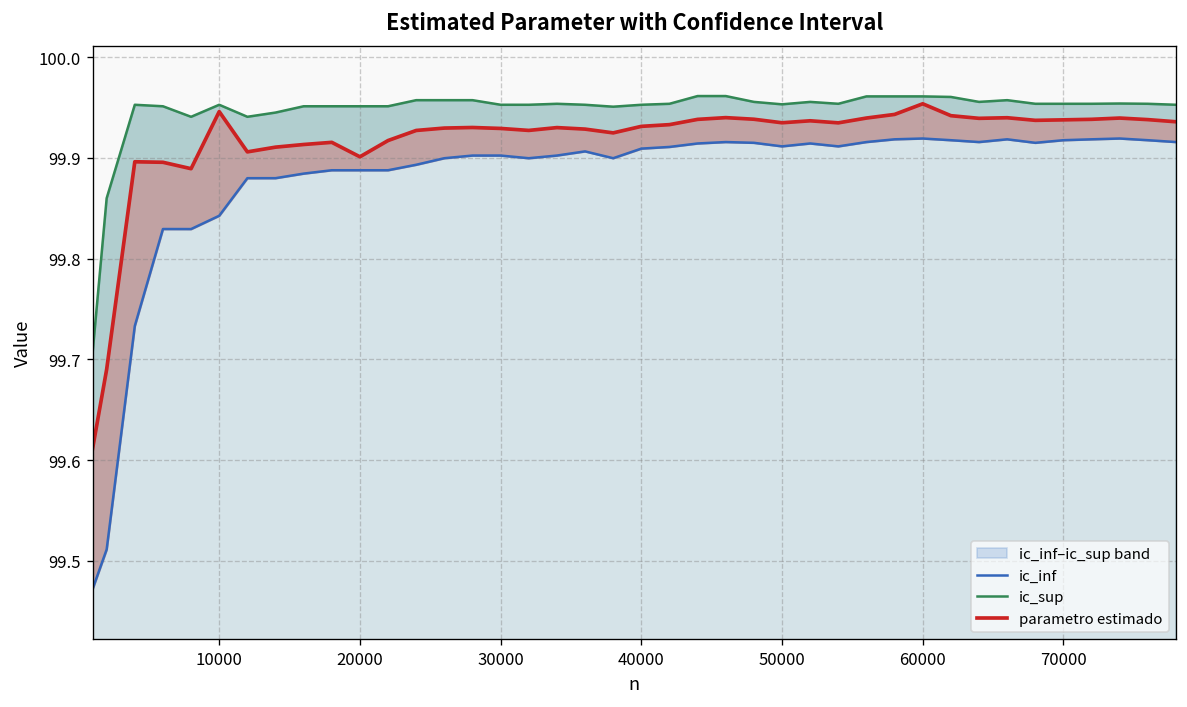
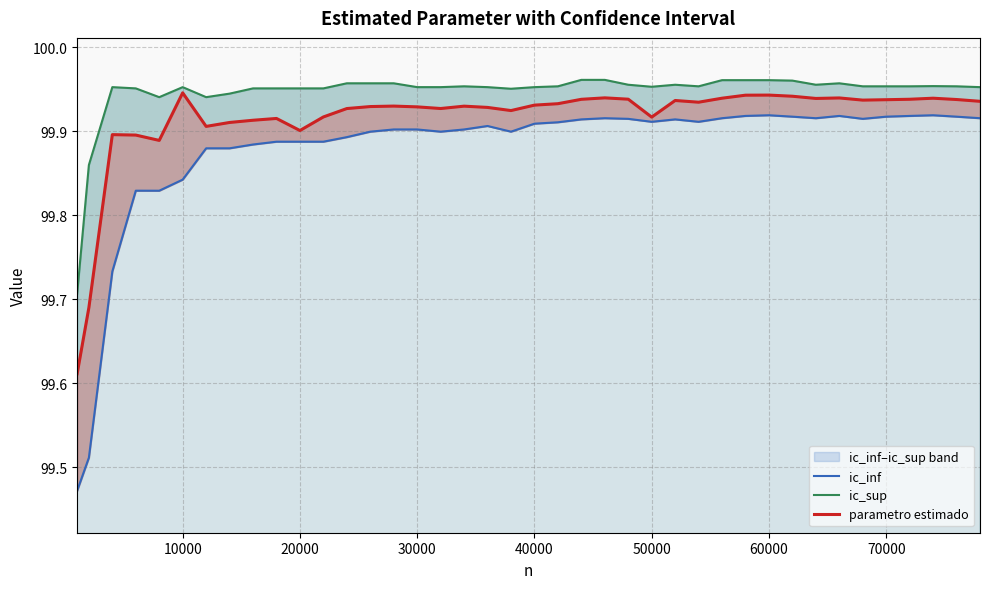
  {
    "parametro estimado": {
      "10000": 99.95,
      "20000": 99.90,
      "30000": 99.93,
      "40000": 99.93,
-     "50000": 99.93,
-     "60000": 99.95,
+     "50000": 99.92,
+     "60000": 99.94,
      "70000": 99.94
    }
  }
